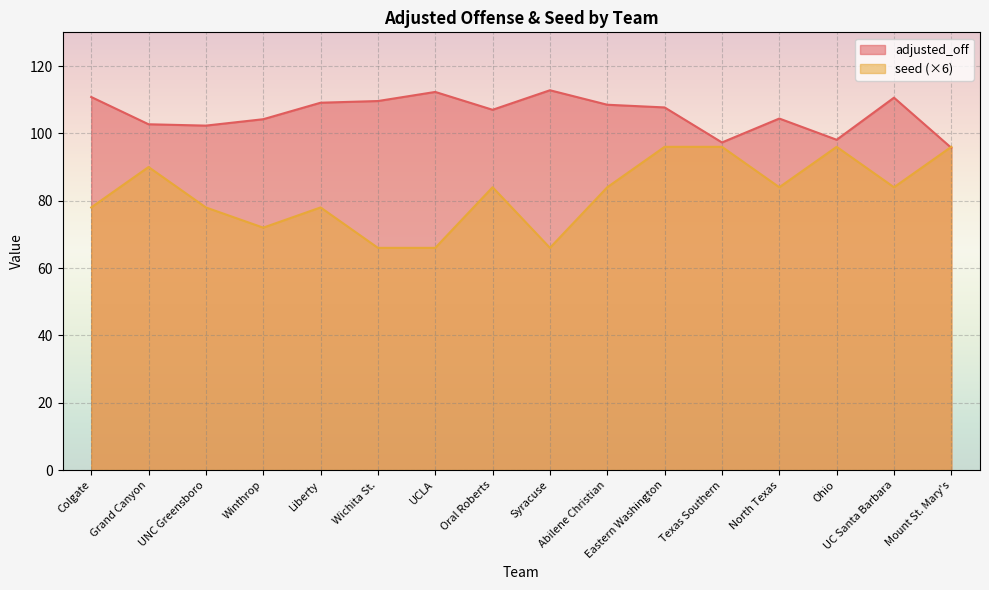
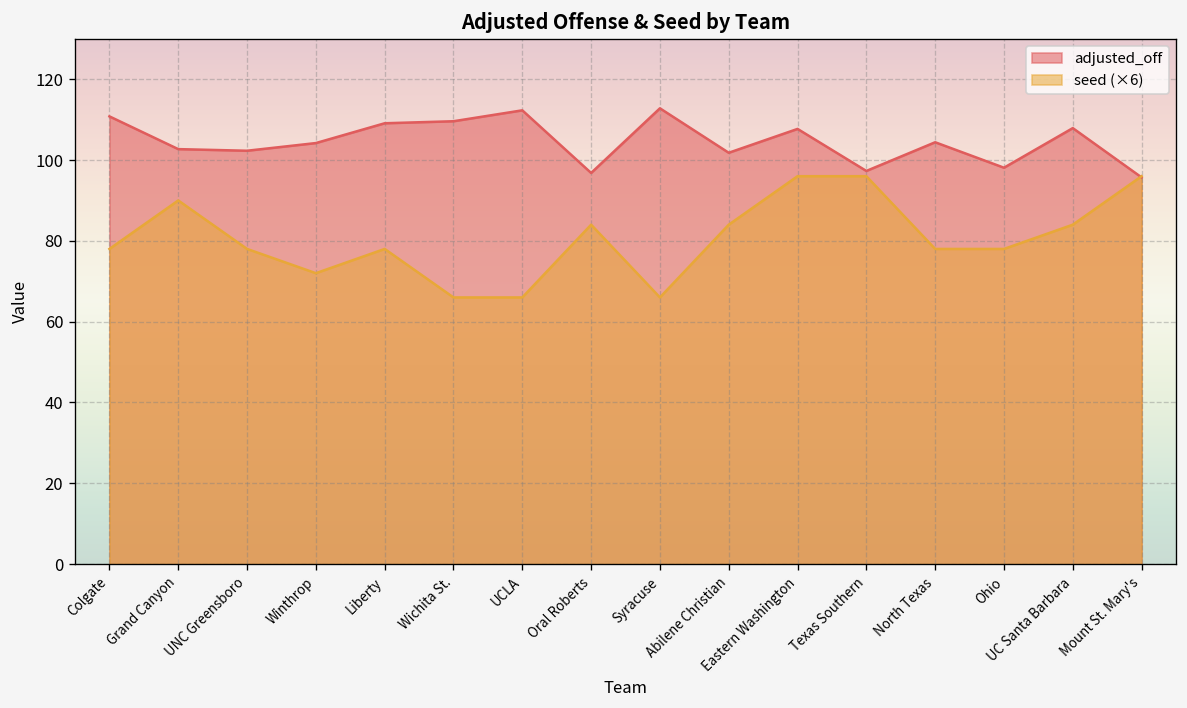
  {
    "adjusted_off": {
      "Colgate": 111,
      "Grand Canyon": 103,
      "UNC Greensboro": 102,
      "Winthrop": 104,
      "Liberty": 109,
      "Wichita St.": 110,
      "UCLA": 112,
-     "Oral Roberts": 107,
+     "Oral Roberts": 97,
      "Syracuse": 113,
-     "Abilene Christian": 109,
+     "Abilene Christian": 102,
      "Eastern Washington": 108,
      "Texas Southern": 97,
      "North Texas": 104,
      "Ohio": 98,
-     "UC Santa Barbara": 111
+     "UC Santa Barbara": 108
    },
    "seed (×6)": {
      "Colgate": 78,
      "Grand Canyon": 90,
      "UNC Greensboro": 78,
      "Winthrop": 72,
      "Liberty": 78,
      "Wichita St.": 66,
      "UCLA": 66,
      "Oral Roberts": 84,
      "Syracuse": 66,
      "Abilene Christian": 84,
      "Eastern Washington": 96,
      "Texas Southern": 96,
-     "North Texas": 84,
-     "Ohio": 96,
+     "North Texas": 78,
+     "Ohio": 78,
      "UC Santa Barbara": 84
    }
  }
